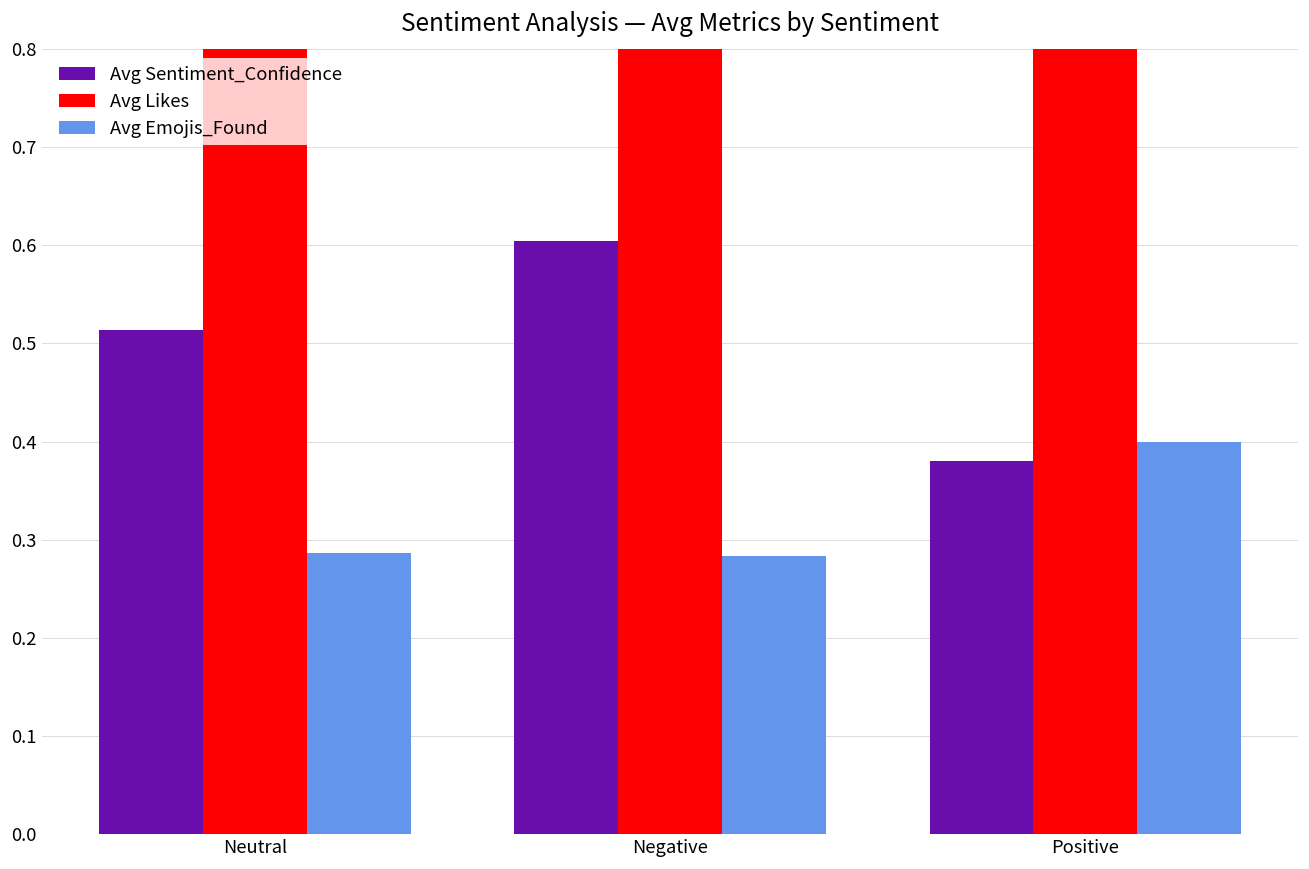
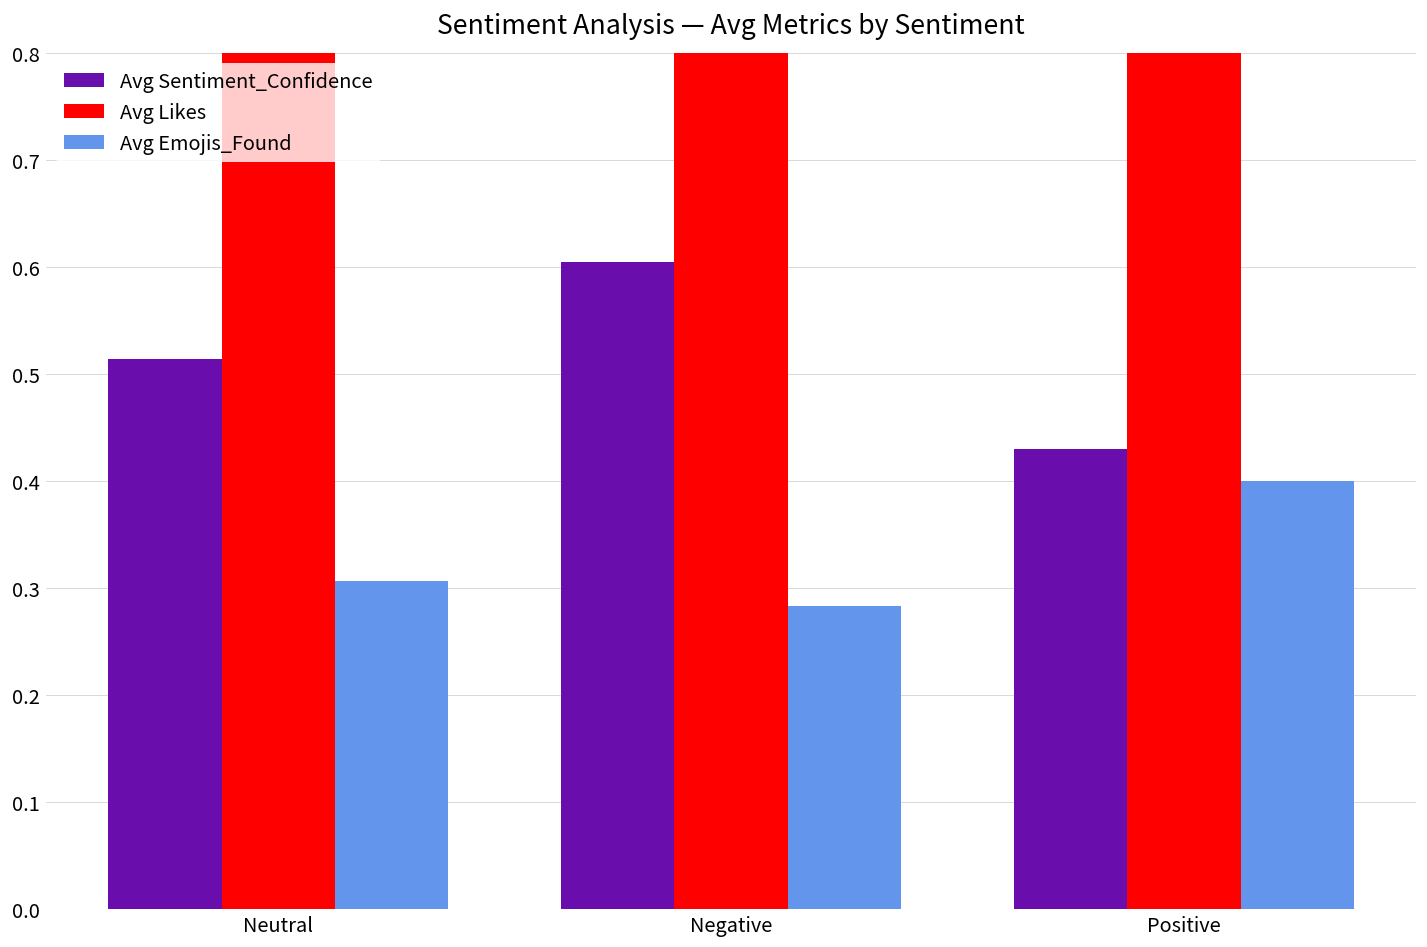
  {
    "Avg Sentiment_Confidence": {
      "Neutral": 0.51,
      "Negative": 0.60,
-     "Positive": 0.38
+     "Positive": 0.43
    },
    "Avg Emojis_Found": {
-     "Neutral": 0.29,
+     "Neutral": 0.31,
      "Negative": 0.28,
      "Positive": 0.40
    }
  }
